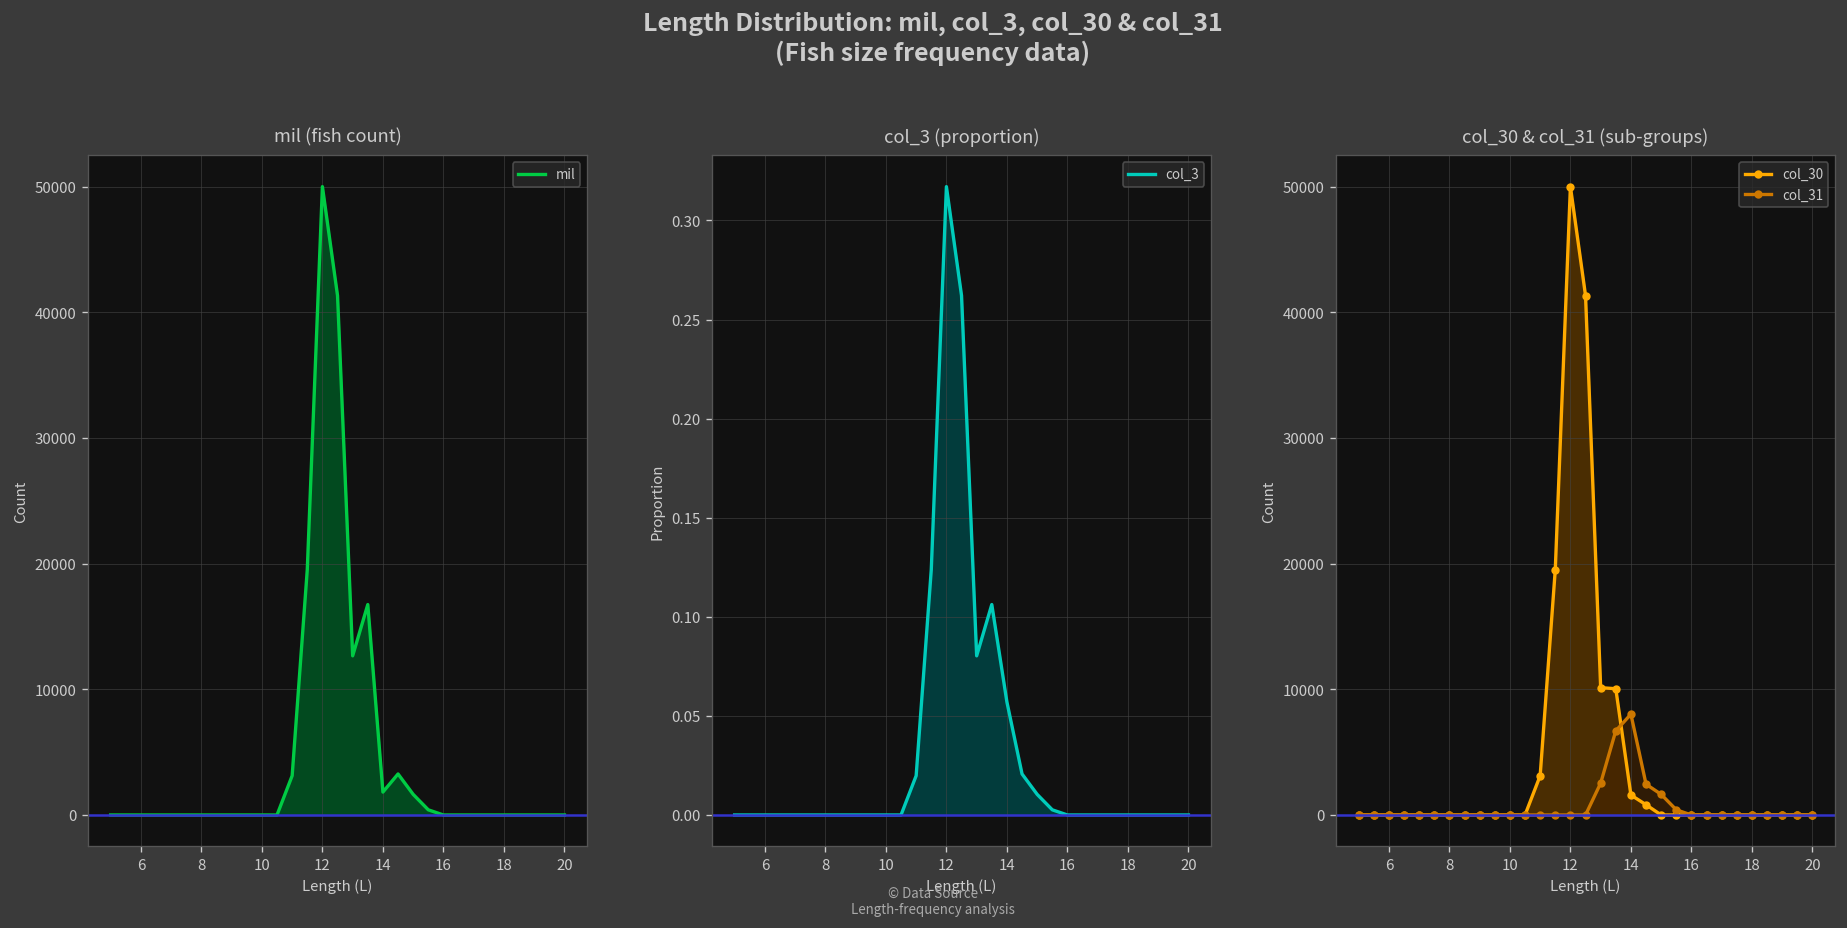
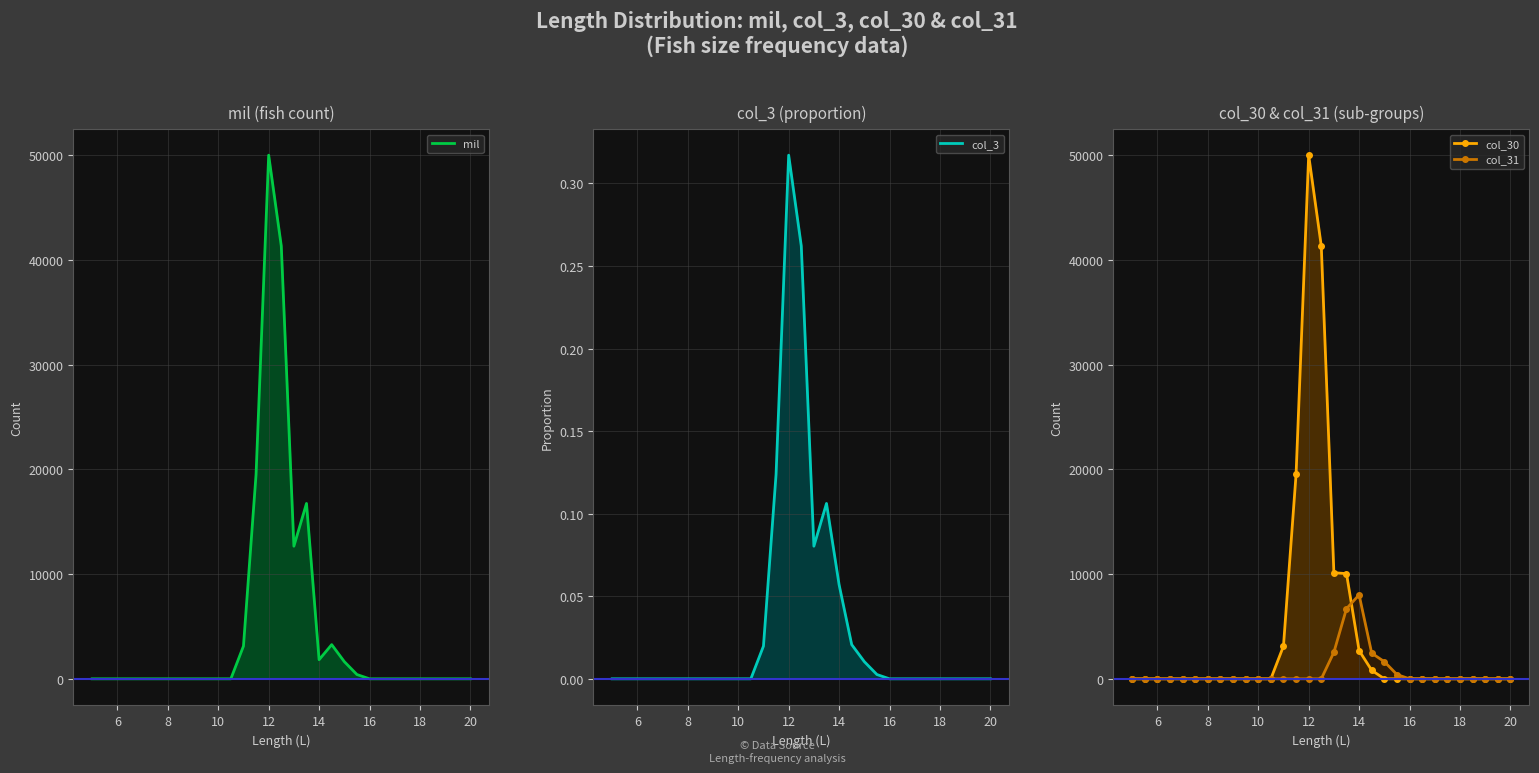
  {
    "mil (fish count)": {
      "6": 0,
      "8": 0,
      "10": 0,
      "12": 50000,
      "14": 1800,
      "16": 0,
      "18": 0,
      "20": 0
    },
    "col_3 (proportion)": {
      "6": 0.000,
      "8": 0.000,
      "10": 0.000,
      "12": 0.317,
      "14": 0.057,
      "16": 0.000,
      "18": 0.000,
      "20": 0.000
    },
    "col_30 & col_31 (sub-groups)": {
      "col_30": {
        "12": 50000,
-       "14": 1600
+       "14": 2700
      },
      "col_31": {
        "12": 0,
        "14": 8000
      }
    }
  }
